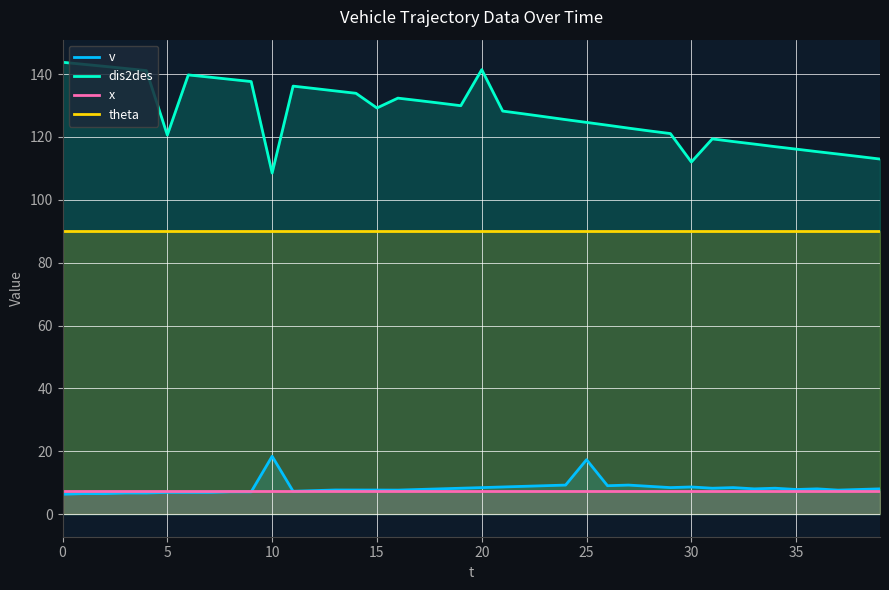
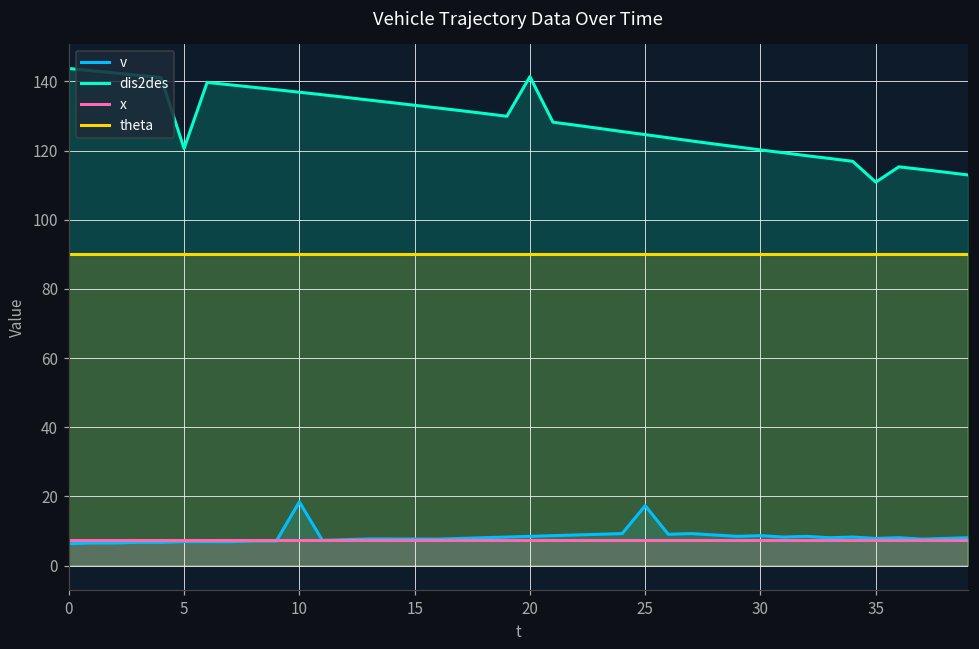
  {
    "v": {
      "0": 6,
      "10": 18,
      "20": 8,
      "25": 17,
      "30": 9
    },
    "dis2des": {
      "0": 144,
      "5": 121,
-     "10": 109,
-     "15": 129,
+     "10": 137,
+     "15": 133,
      "20": 141,
      "25": 125,
-     "30": 112,
-     "35": 116
+     "30": 120,
+     "35": 111
    },
    "x": {
      "0": 8,
      "10": 8,
      "20": 8,
      "25": 8,
      "30": 8
    },
    "theta": {
      "0": 90,
      "5": 90,
      "10": 90,
      "15": 90,
      "20": 90,
      "25": 90,
      "30": 90,
      "35": 90
    }
  }
